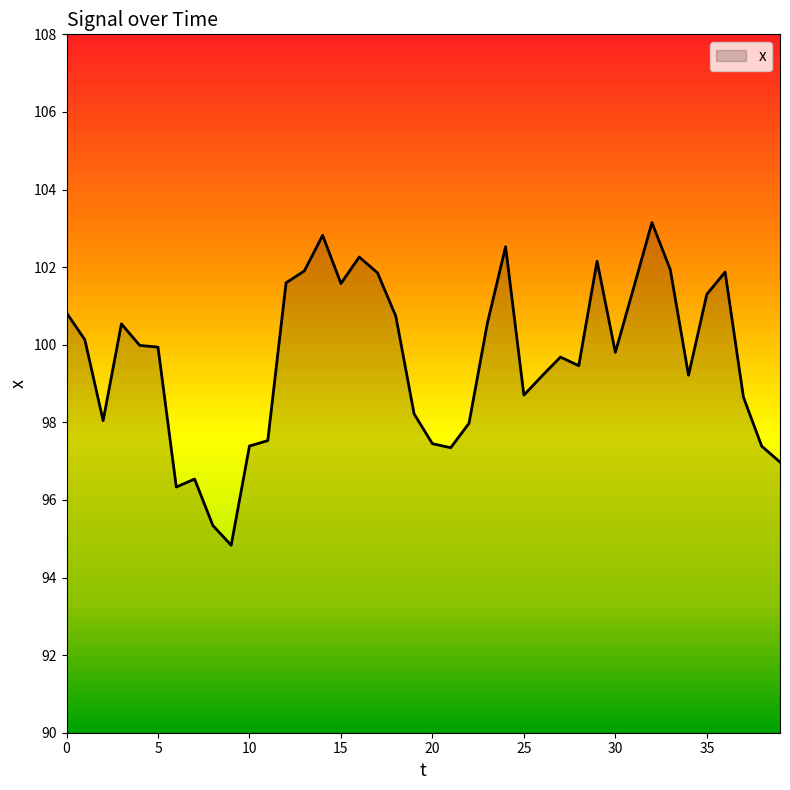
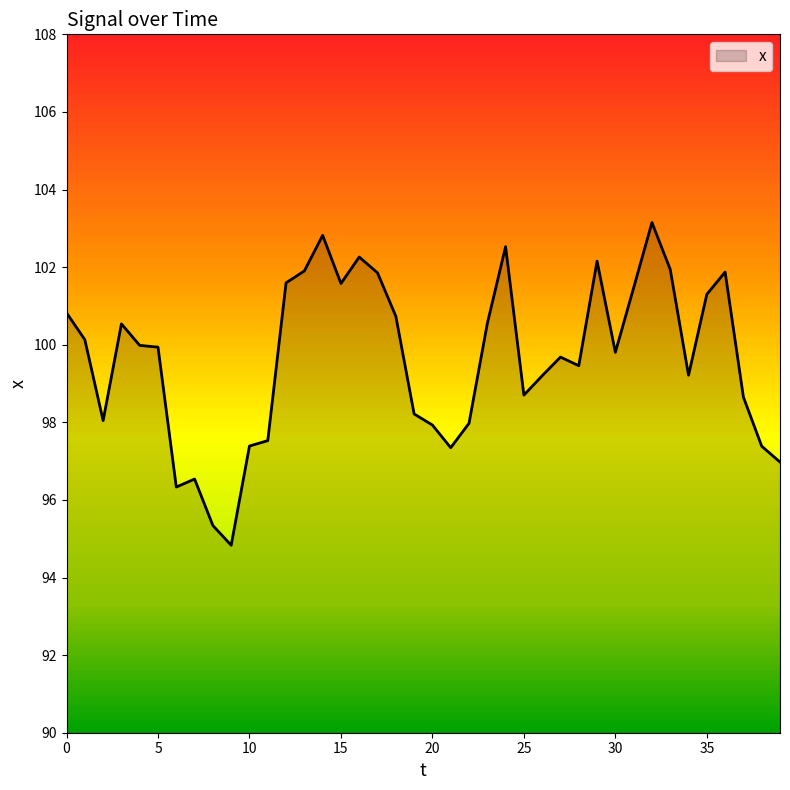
  {
    "0": 100.8,
    "5": 99.9,
    "10": 97.4,
    "15": 101.6,
-   "20": 97.4,
+   "20": 97.9,
    "25": 98.7,
    "30": 99.8,
    "35": 101.3
  }
